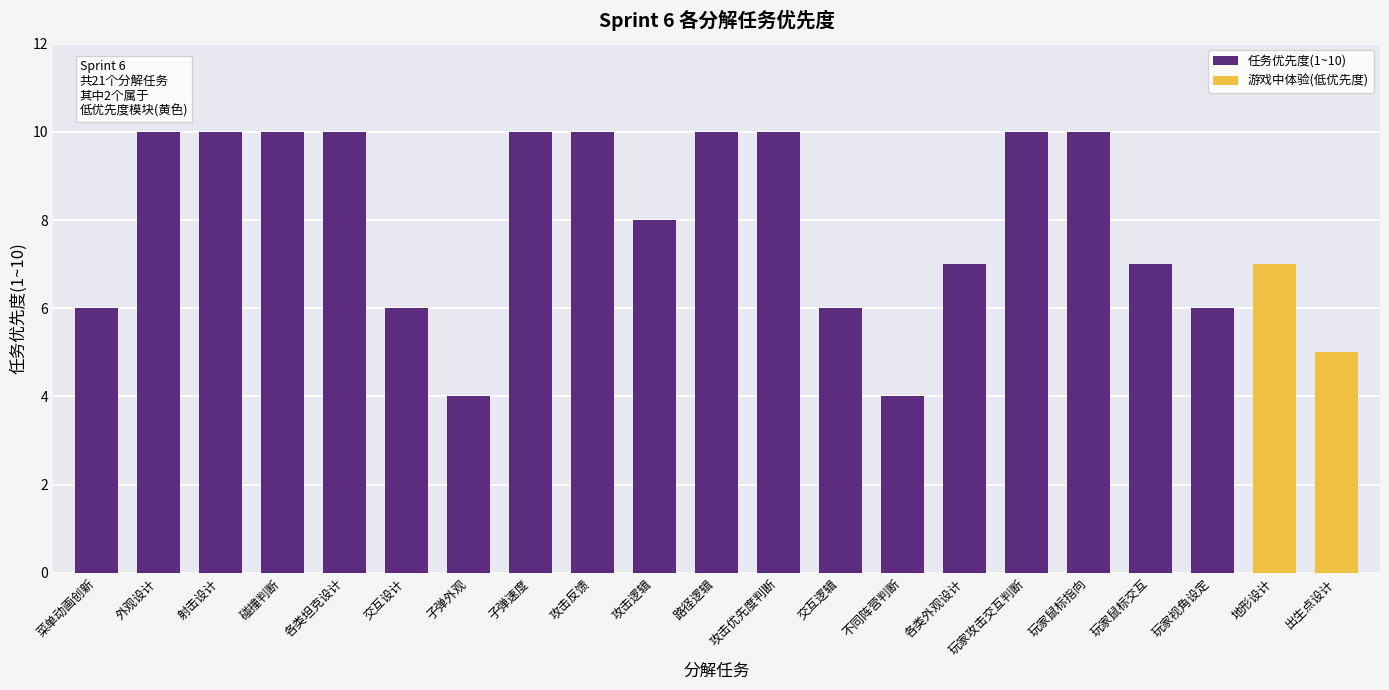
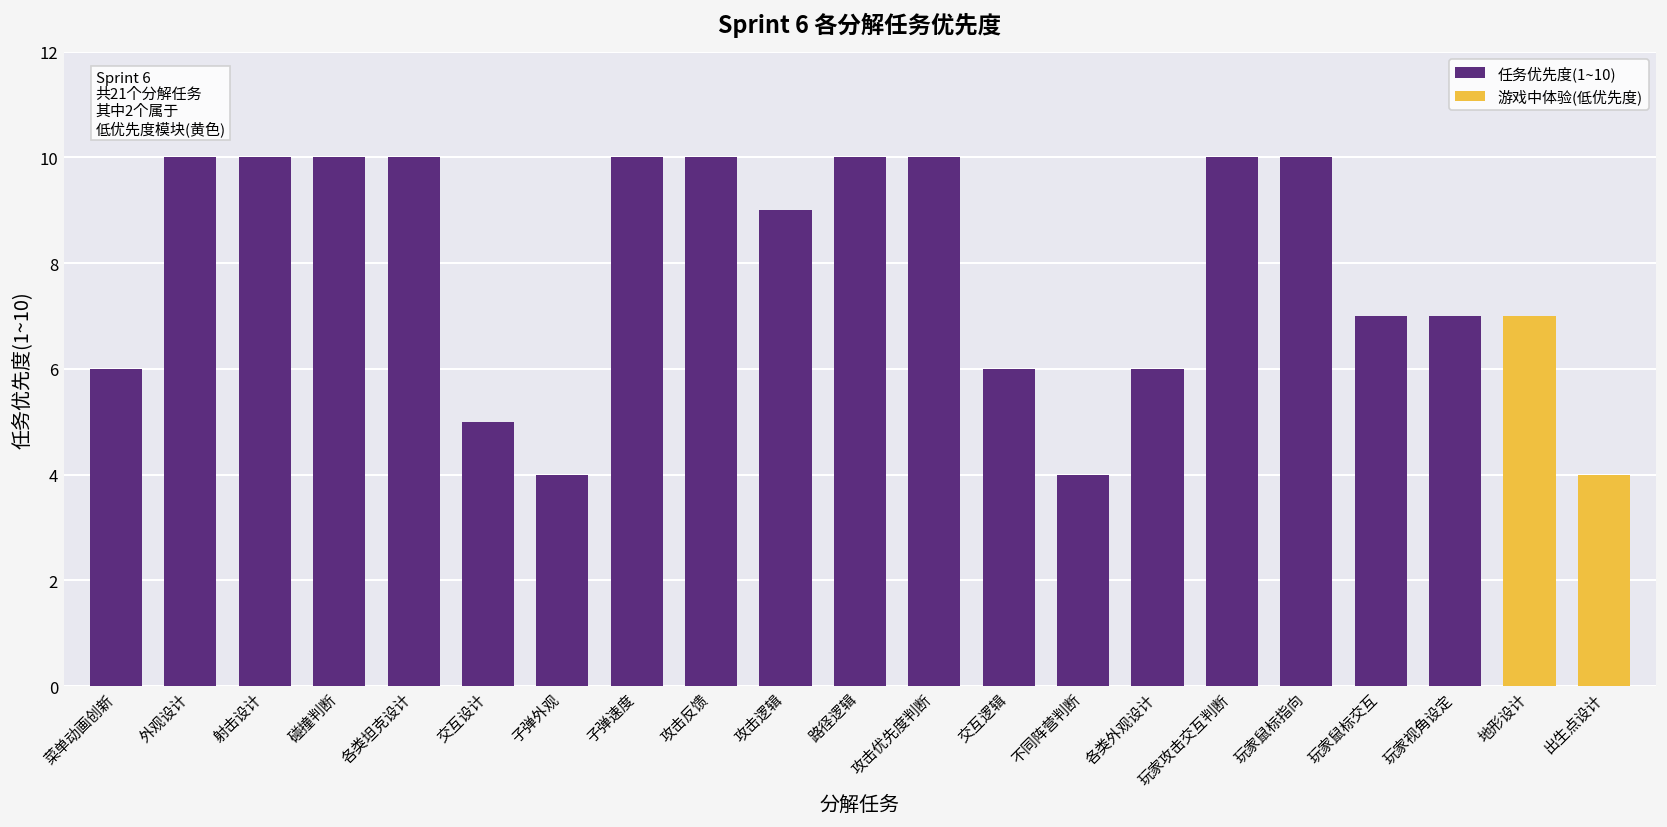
  {
    "任务优先度(1~10)": {
      "菜单动画创新": 6,
      "射击设计": 10,
      "碰撞判断": 10,
      "各类坦克设计": 10,
-     "交互设计": 6,
+     "交互设计": 5,
      "子弹外观": 4,
      "子弹速度": 10,
      "攻击反馈": 10,
-     "攻击逻辑": 8,
+     "攻击逻辑": 9,
      "路径逻辑": 10,
      "攻击优先度判断": 10,
      "交互逻辑": 6,
      "不同阵营判断": 4,
-     "各类外观设计": 7,
+     "各类外观设计": 6,
      "玩家攻击交互判断": 10,
      "玩家鼠标指向": 10,
      "玩家鼠标交互": 7,
-     "玩家视角设定": 6
+     "玩家视角设定": 7
    },
    "游戏中体验(低优先度)": {
      "地形设计": 7,
-     "出生点设计": 5
+     "出生点设计": 4
    }
  }
